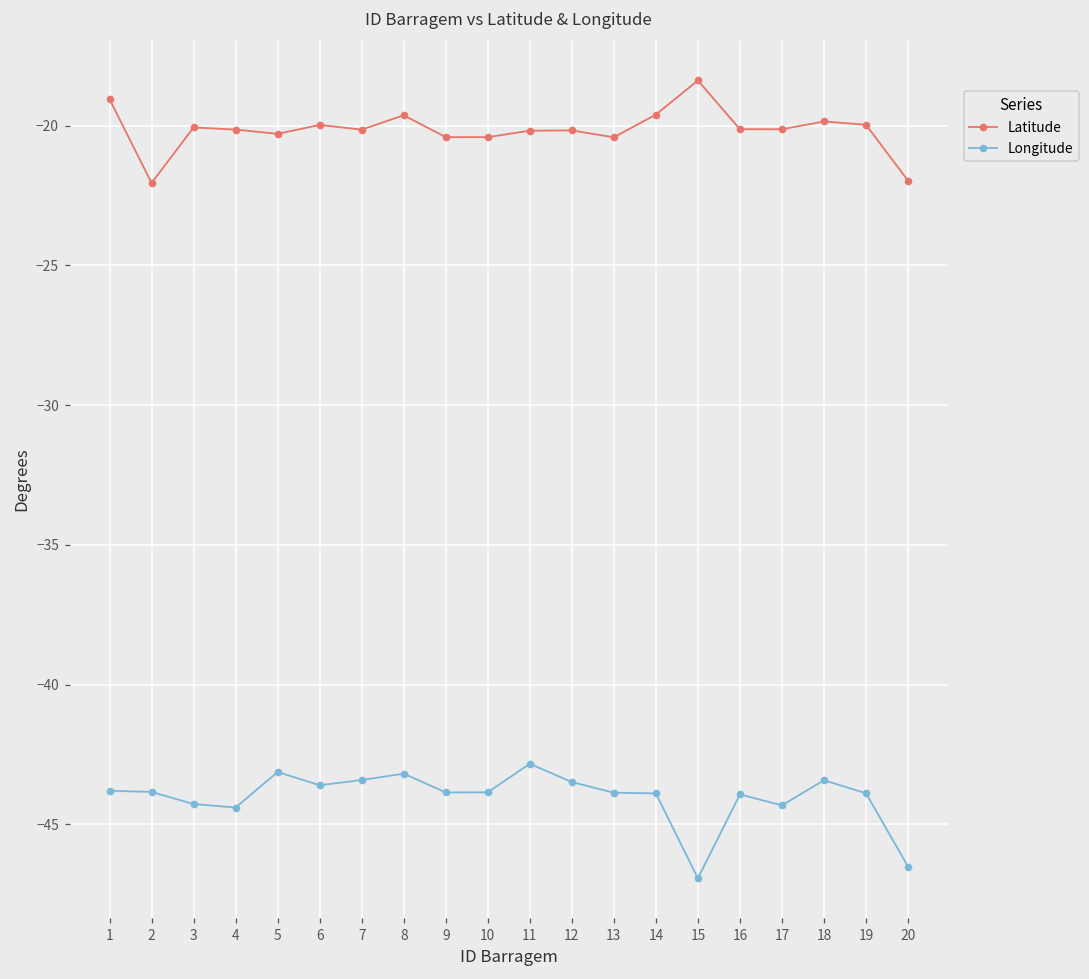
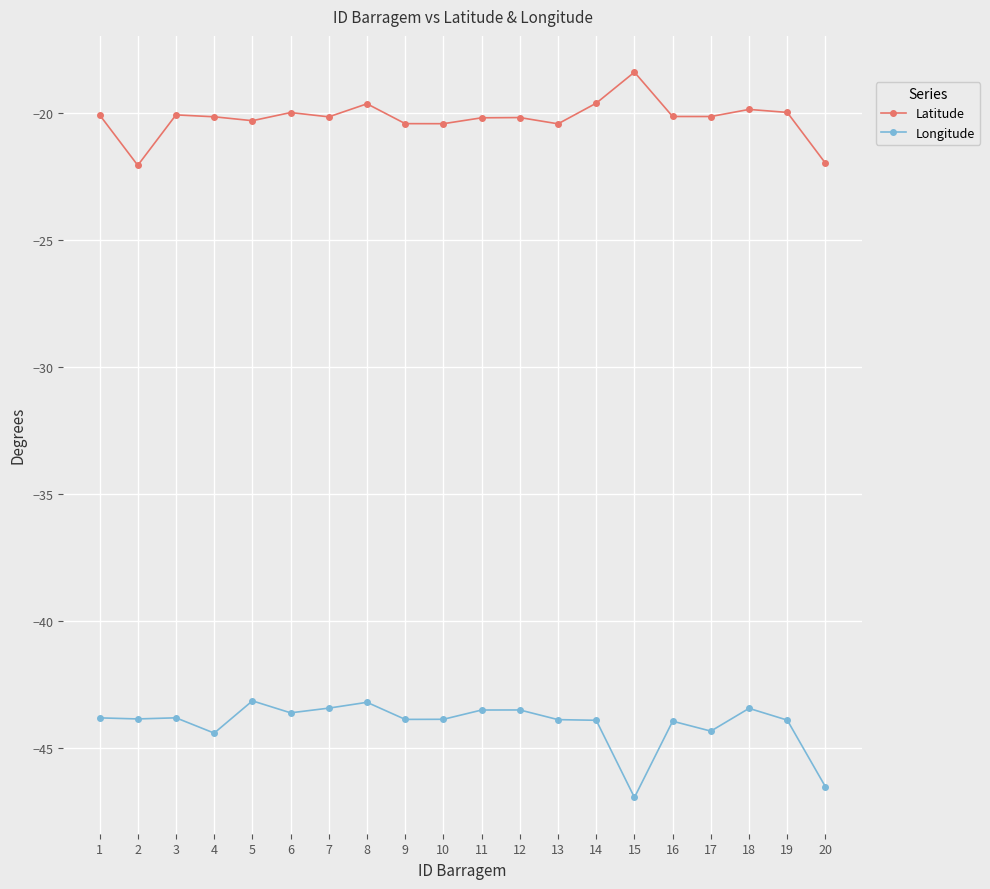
  {
    "Latitude": {
-     "1": -19.1,
+     "1": -20.1,
      "2": -22.0,
      "3": -20.1,
      "4": -20.1,
      "5": -20.3,
      "6": -20.0,
      "7": -20.1,
      "8": -19.6,
      "9": -20.4,
      "10": -20.4,
      "11": -20.2,
      "12": -20.2,
      "13": -20.4,
      "14": -19.6,
      "15": -18.4,
      "16": -20.1,
      "17": -20.1,
      "18": -19.8,
      "19": -20.0,
      "20": -22.0
    },
    "Longitude": {
      "1": -43.8,
      "2": -43.8,
-     "3": -44.3,
+     "3": -43.8,
      "4": -44.4,
      "5": -43.1,
      "6": -43.6,
      "7": -43.4,
      "8": -43.2,
      "9": -43.9,
      "10": -43.9,
-     "11": -42.8,
+     "11": -43.5,
      "12": -43.5,
      "13": -43.9,
      "14": -43.9,
      "15": -46.9,
      "16": -43.9,
      "17": -44.3,
      "18": -43.4,
      "19": -43.9,
      "20": -46.5
    }
  }
